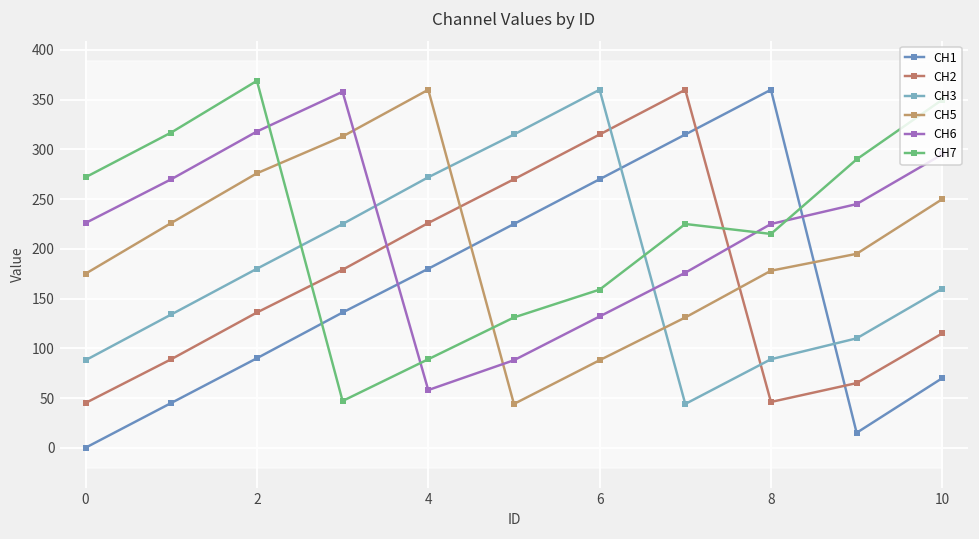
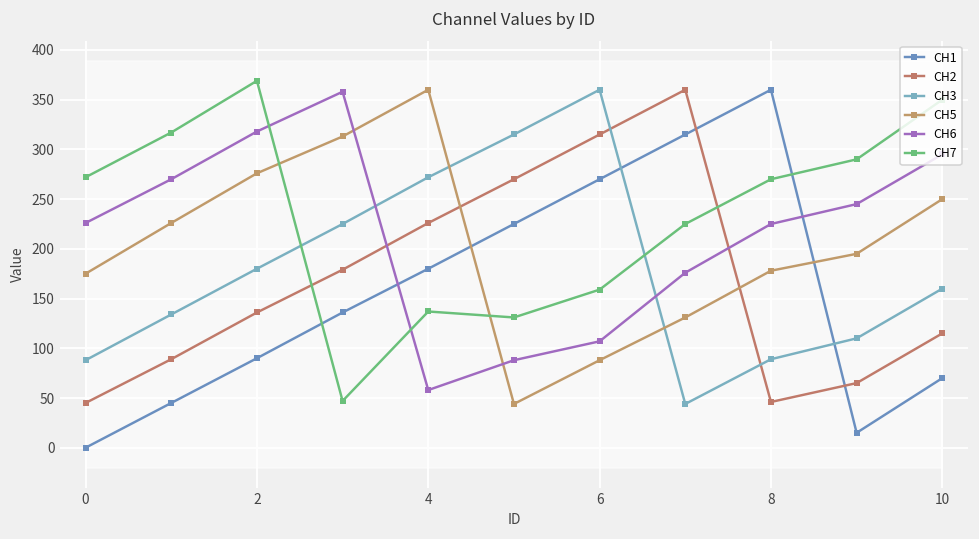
  {
    "CH6": {
      "0": 230,
      "2": 320,
      "4": 60,
-     "6": 130,
+     "6": 110,
      "8": 230,
      "10": 300
    },
    "CH7": {
      "0": 270,
      "2": 370,
-     "4": 90,
+     "4": 140,
      "6": 160,
-     "8": 220
+     "8": 270
    }
  }
